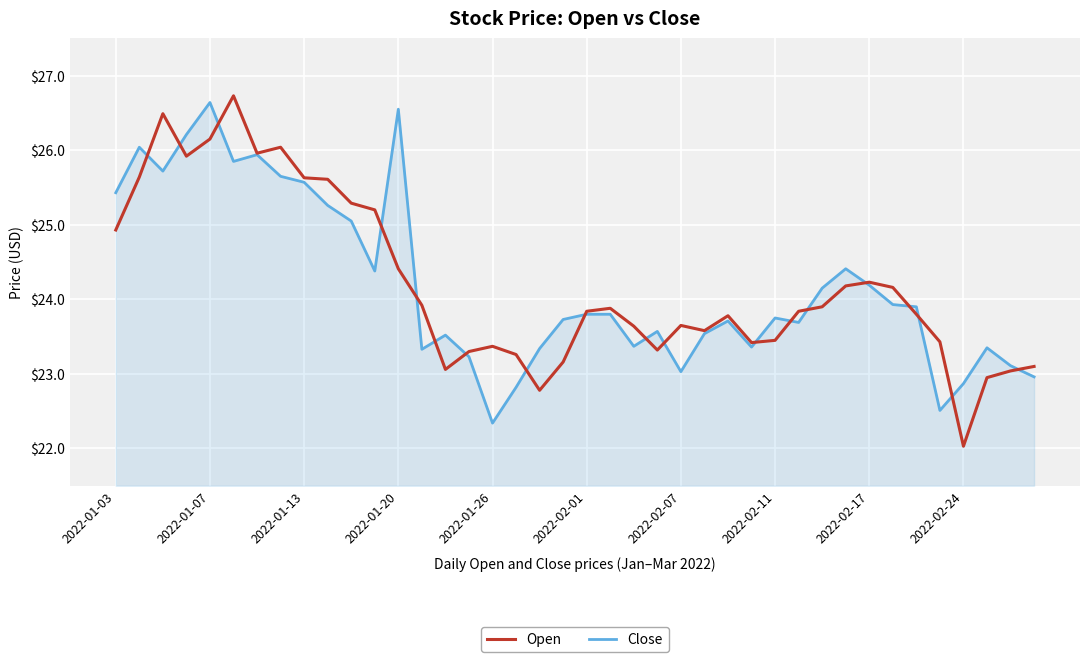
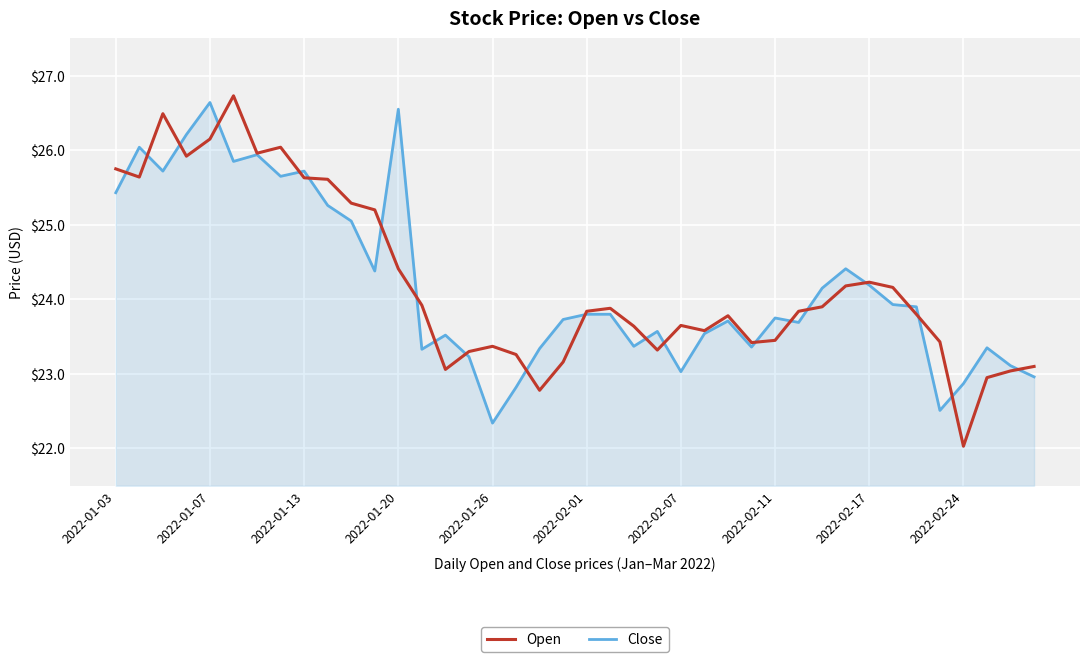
  {
    "Open": {
-     "2022-01-03": "$24.9",
+     "2022-01-03": "$25.8",
      "2022-01-07": "$26.2",
      "2022-01-13": "$25.6",
      "2022-01-20": "$24.4",
      "2022-01-26": "$23.4",
      "2022-02-01": "$23.8",
      "2022-02-07": "$23.7",
      "2022-02-11": "$23.5",
      "2022-02-17": "$24.2",
      "2022-02-24": "$22.0"
    },
    "Close": {
      "2022-01-03": "$25.4",
      "2022-01-07": "$26.6",
-     "2022-01-13": "$25.6",
+     "2022-01-13": "$25.7",
      "2022-01-20": "$26.6",
      "2022-01-26": "$22.3",
      "2022-02-01": "$23.8",
      "2022-02-07": "$23.0",
      "2022-02-11": "$23.8",
      "2022-02-17": "$24.2",
      "2022-02-24": "$22.9"
    }
  }
